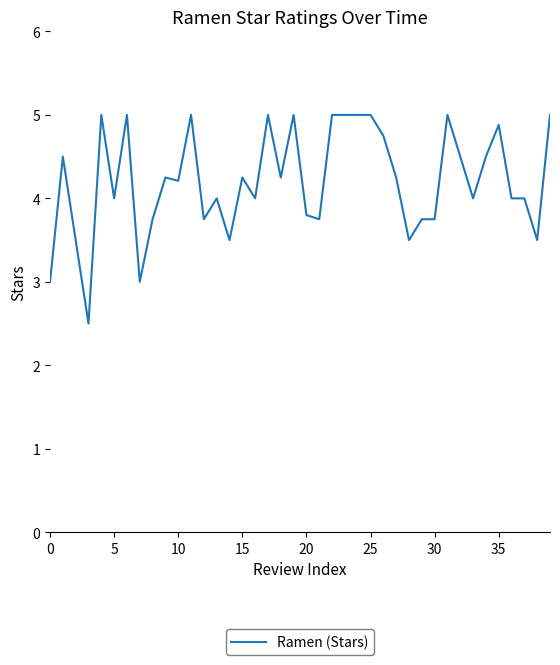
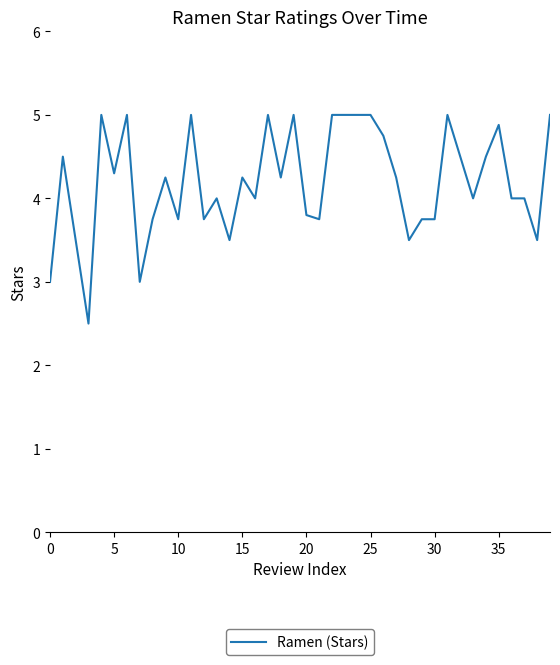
  {
    "0": 3.0,
-   "5": 4.0,
-   "10": 4.2,
+   "5": 4.3,
+   "10": 3.8,
    "15": 4.3,
    "20": 3.8,
    "25": 5.0,
    "30": 3.8,
    "35": 4.9
  }
